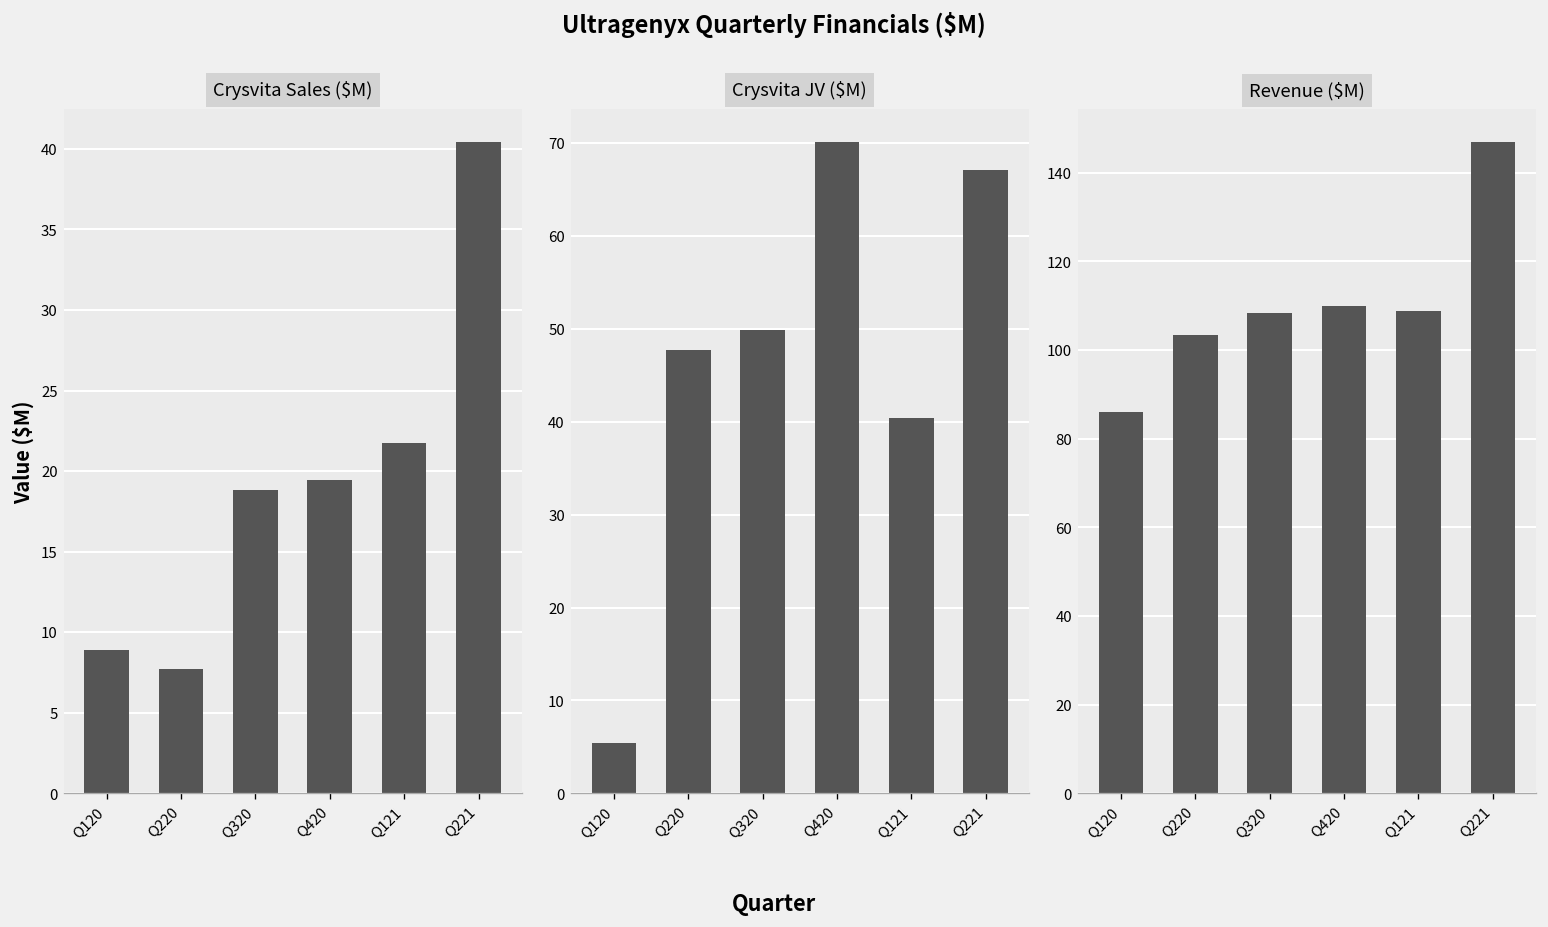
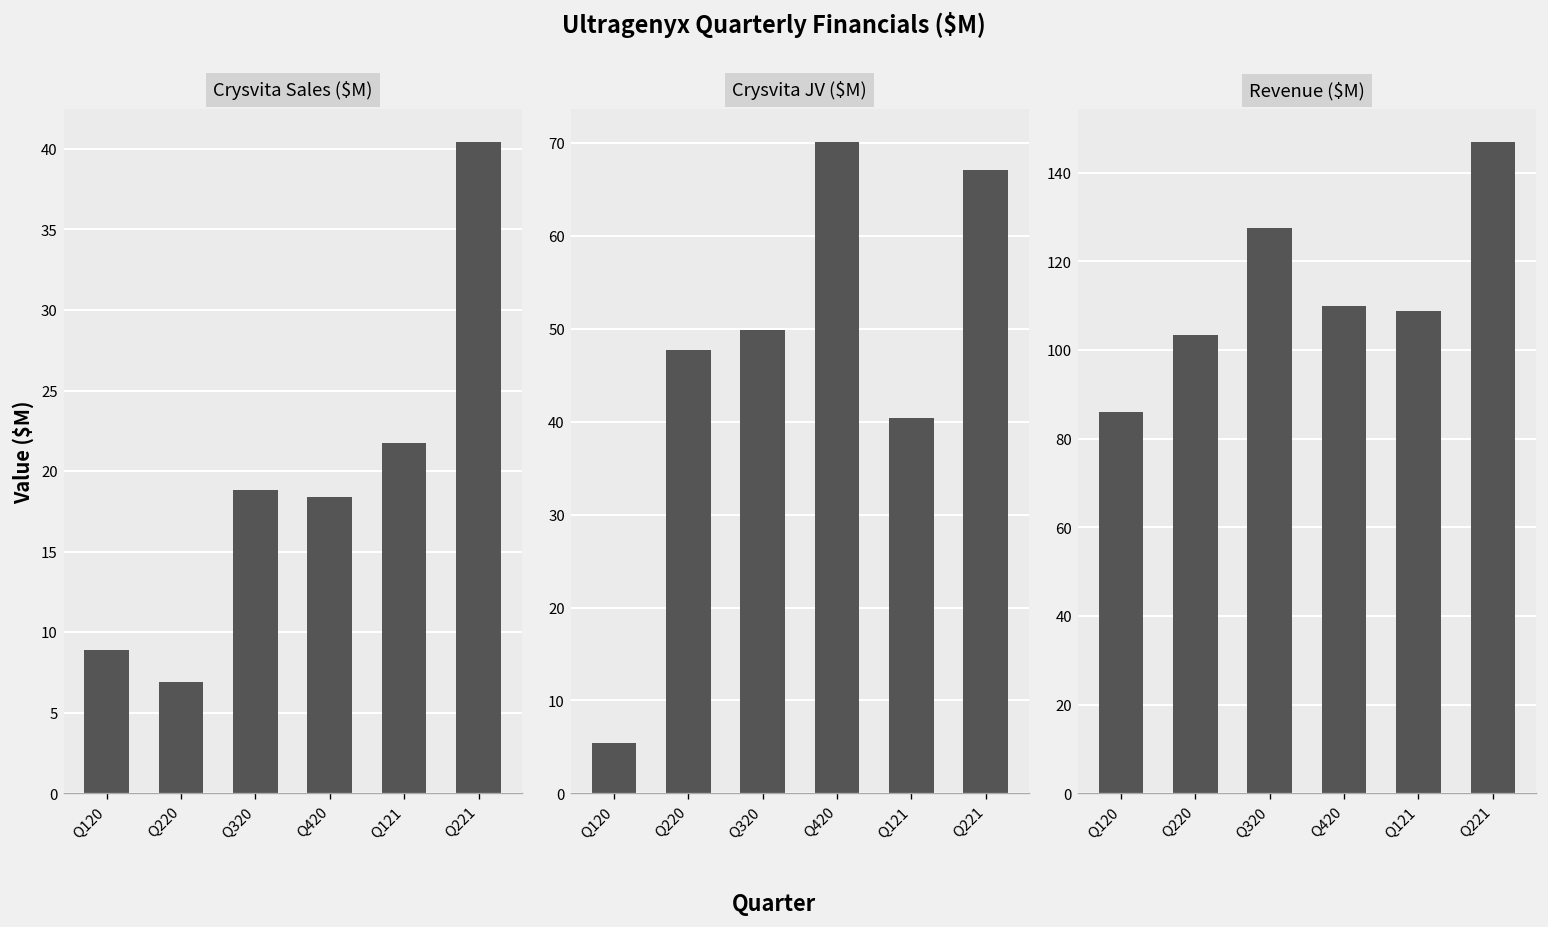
  {
    "Crysvita Sales ($M)": {
      "Q120": 8.9,
-     "Q220": 7.7,
+     "Q220": 6.9,
      "Q320": 18.8,
-     "Q420": 19.4,
+     "Q420": 18.4,
      "Q121": 21.7,
      "Q221": 40.4
    },
    "Crysvita JV ($M)": {
      "Q120": 5,
      "Q220": 48,
      "Q320": 50,
      "Q420": 70,
      "Q121": 40,
      "Q221": 67
    },
    "Revenue ($M)": {
      "Q120": 86,
      "Q220": 103,
-     "Q320": 108,
+     "Q320": 127,
      "Q420": 110,
      "Q121": 109,
      "Q221": 147
    }
  }
